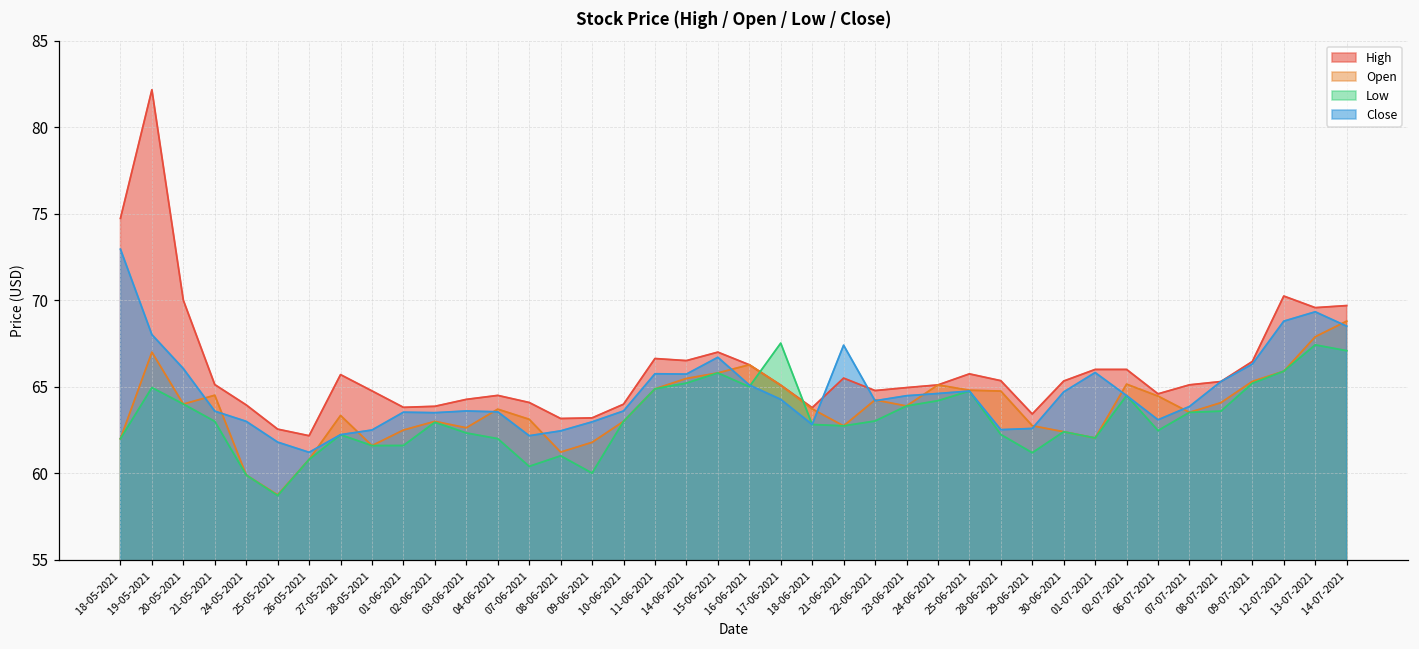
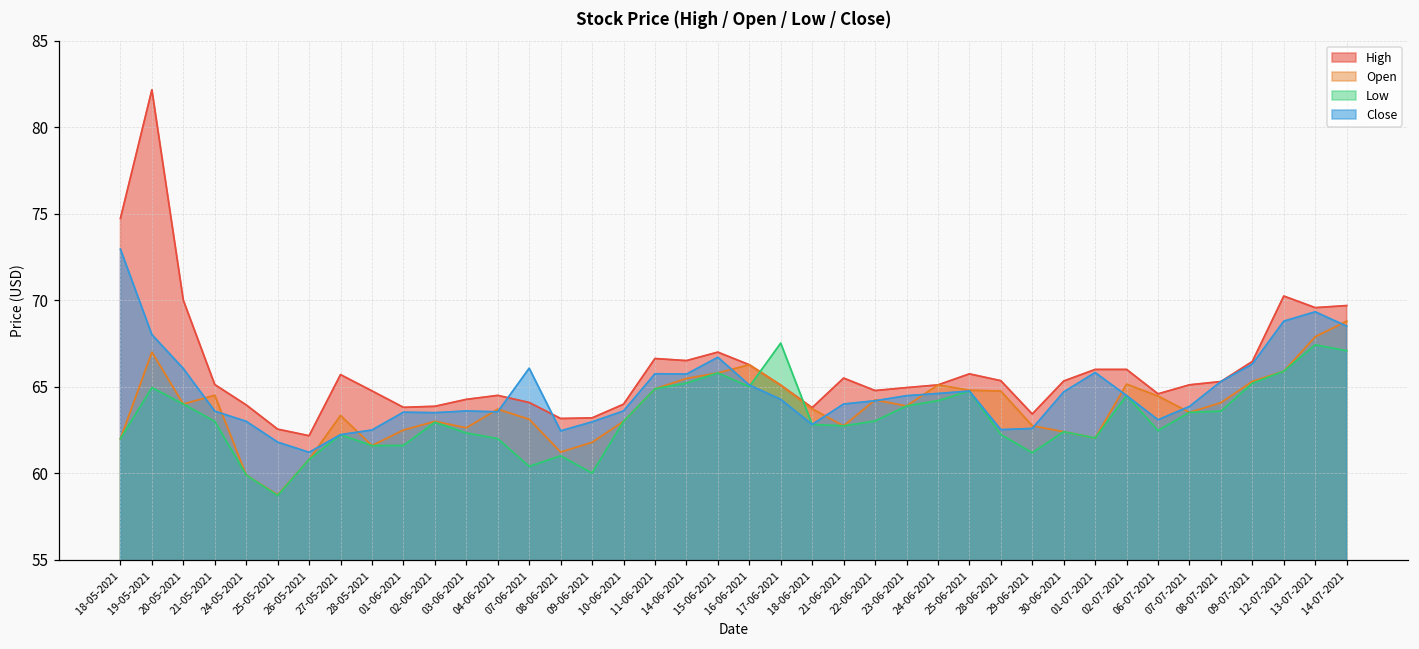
  {
    "Low": {
      "19-05-2021": 65.0,
      "21-05-2021": 63.0,
      "01-06-2021": 61.6,
      "03-06-2021": 62.3,
      "04-06-2021": 62.0,
      "07-06-2021": 60.4,
      "08-06-2021": 61.0,
      "09-06-2021": 60.0,
      "14-06-2021": 65.2,
      "17-06-2021": 67.5,
      "22-06-2021": 63.0,
      "24-06-2021": 64.2,
      "28-06-2021": 62.2,
      "29-06-2021": 61.2,
      "06-07-2021": 62.5,
      "08-07-2021": 63.6,
      "13-07-2021": 67.4,
      "14-07-2021": 67.1
    },
    "Close": {
      "18-05-2021": 73.0,
      "19-05-2021": 68.0,
      "20-05-2021": 66.1,
      "21-05-2021": 63.6,
      "24-05-2021": 63.0,
      "25-05-2021": 61.8,
      "26-05-2021": 61.2,
      "28-05-2021": 62.5,
      "01-06-2021": 63.5,
      "02-06-2021": 63.5,
      "03-06-2021": 63.6,
-     "07-06-2021": 62.2,
+     "07-06-2021": 66.1,
      "08-06-2021": 62.5,
      "09-06-2021": 63.0,
      "10-06-2021": 63.6,
      "11-06-2021": 65.8,
      "14-06-2021": 65.7,
      "15-06-2021": 66.7,
      "17-06-2021": 64.3,
-     "21-06-2021": 67.4,
+     "21-06-2021": 64.0,
      "23-06-2021": 64.5,
      "24-06-2021": 64.6,
      "28-06-2021": 62.5,
      "30-06-2021": 64.7,
      "01-07-2021": 65.8,
      "06-07-2021": 63.1,
      "07-07-2021": 63.9,
      "12-07-2021": 68.8,
      "13-07-2021": 69.3,
      "14-07-2021": 68.5
    }
  }
